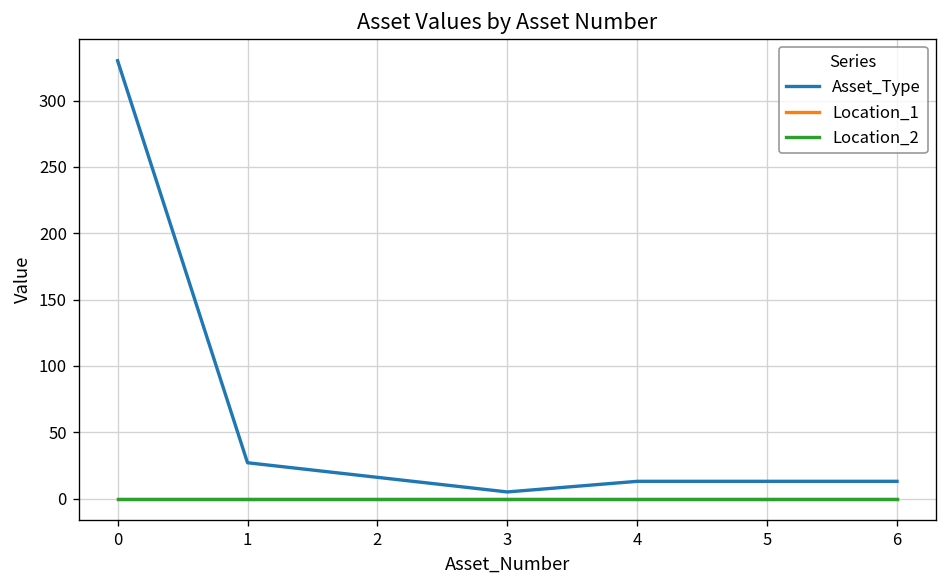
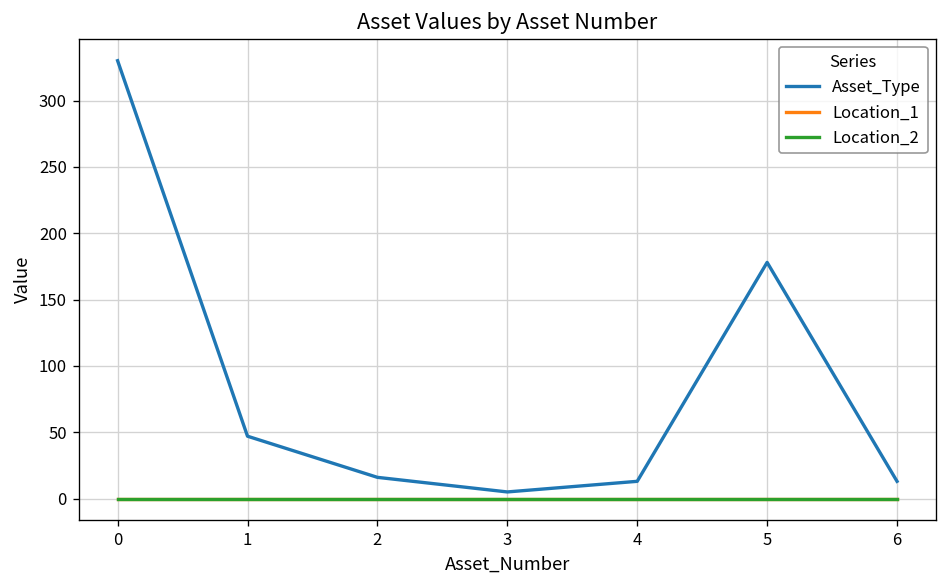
  {
    "Asset_Type": {
      "0": 330,
-     "1": 27,
+     "1": 47,
      "2": 16,
      "3": 5,
      "4": 13,
-     "5": 13,
+     "5": 178,
      "6": 13
    },
    "Location_2": {
      "0": 0,
      "1": 0,
      "2": 0,
      "3": 0,
      "4": 0,
      "5": 0,
      "6": 0
    }
  }
